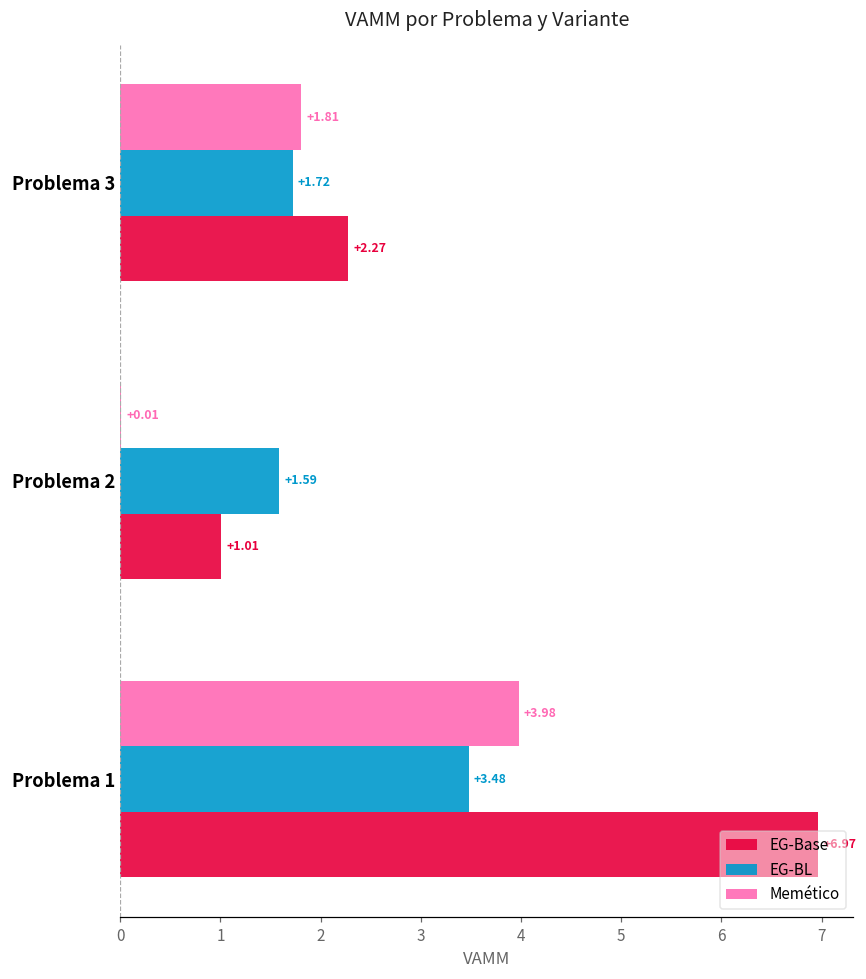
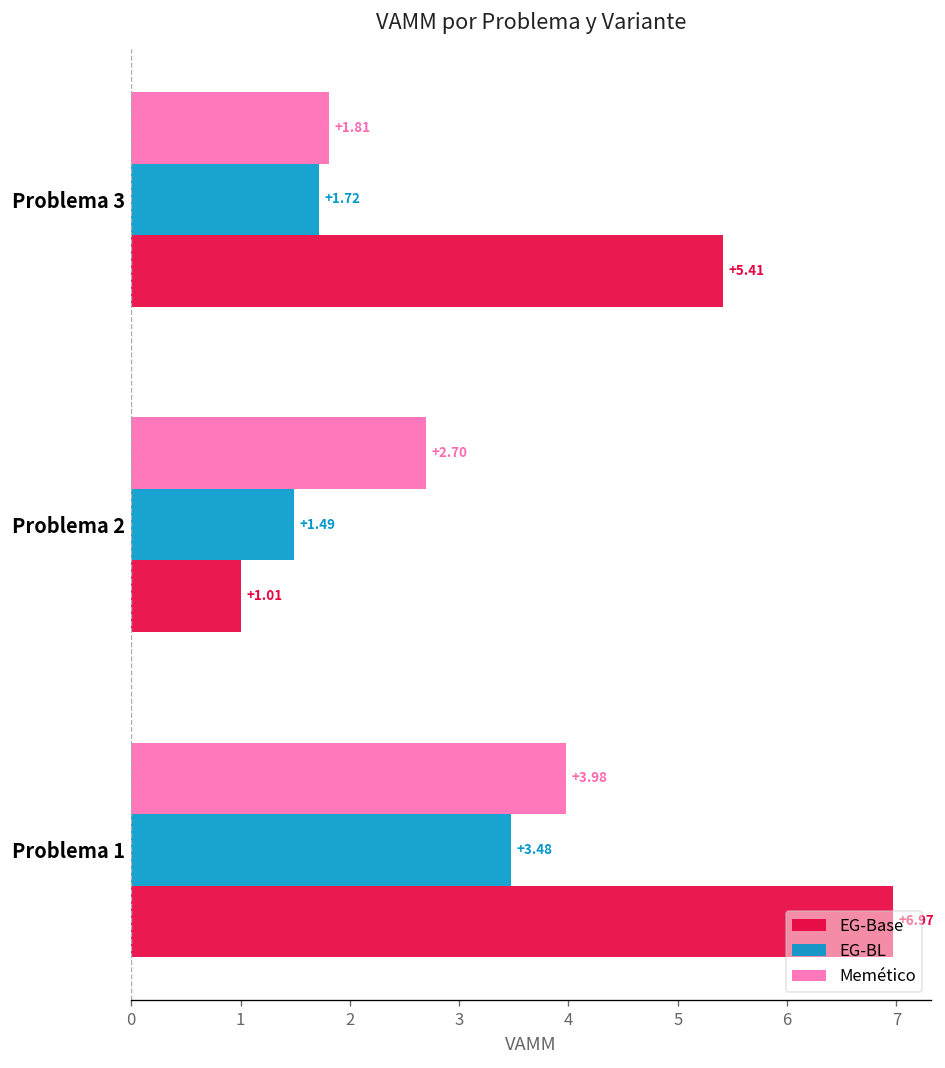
  {
    "EG-Base": {
-     "Problema 3": "+2.27",
+     "Problema 3": "+5.41",
      "Problema 2": "+1.01"
    },
    "EG-BL": {
      "Problema 3": "+1.72",
-     "Problema 2": "+1.59",
+     "Problema 2": "+1.49",
      "Problema 1": "+3.48"
    },
    "Memético": {
      "Problema 3": "+1.81",
-     "Problema 2": "+0.01",
+     "Problema 2": "+2.70",
      "Problema 1": "+3.98"
    }
  }
